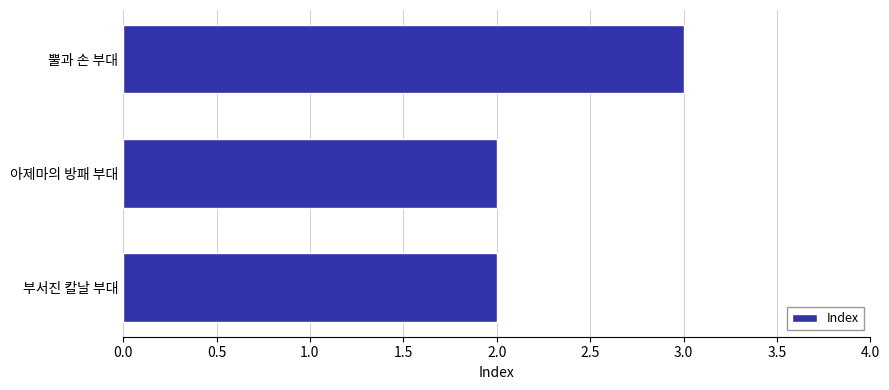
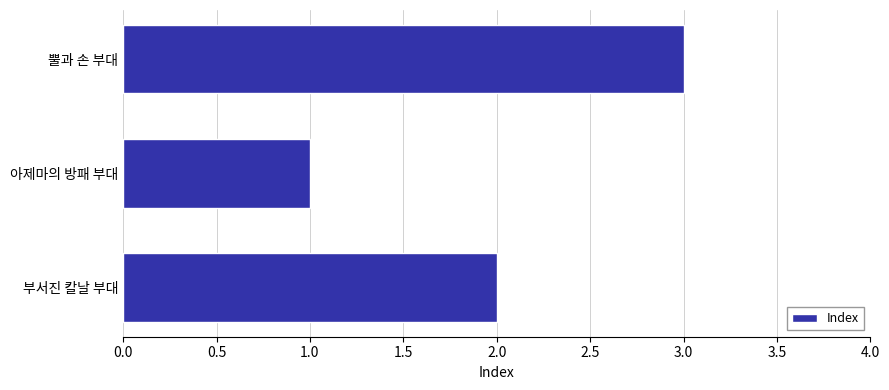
  {
    "뿔과 손 부대": 3,
-   "아제마의 방패 부대": 2,
+   "아제마의 방패 부대": 1,
    "부서진 칼날 부대": 2
  }
